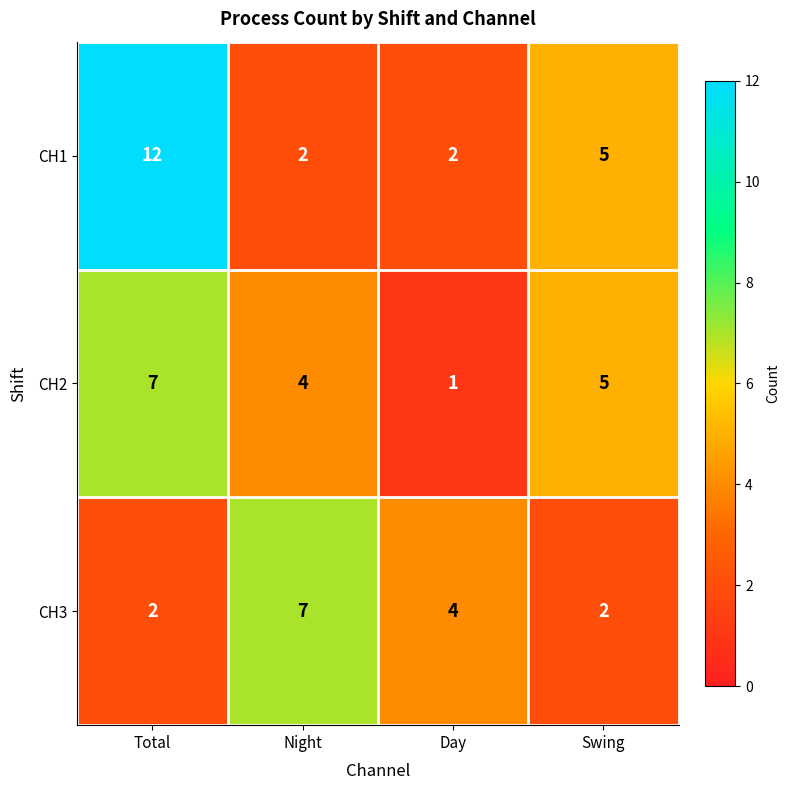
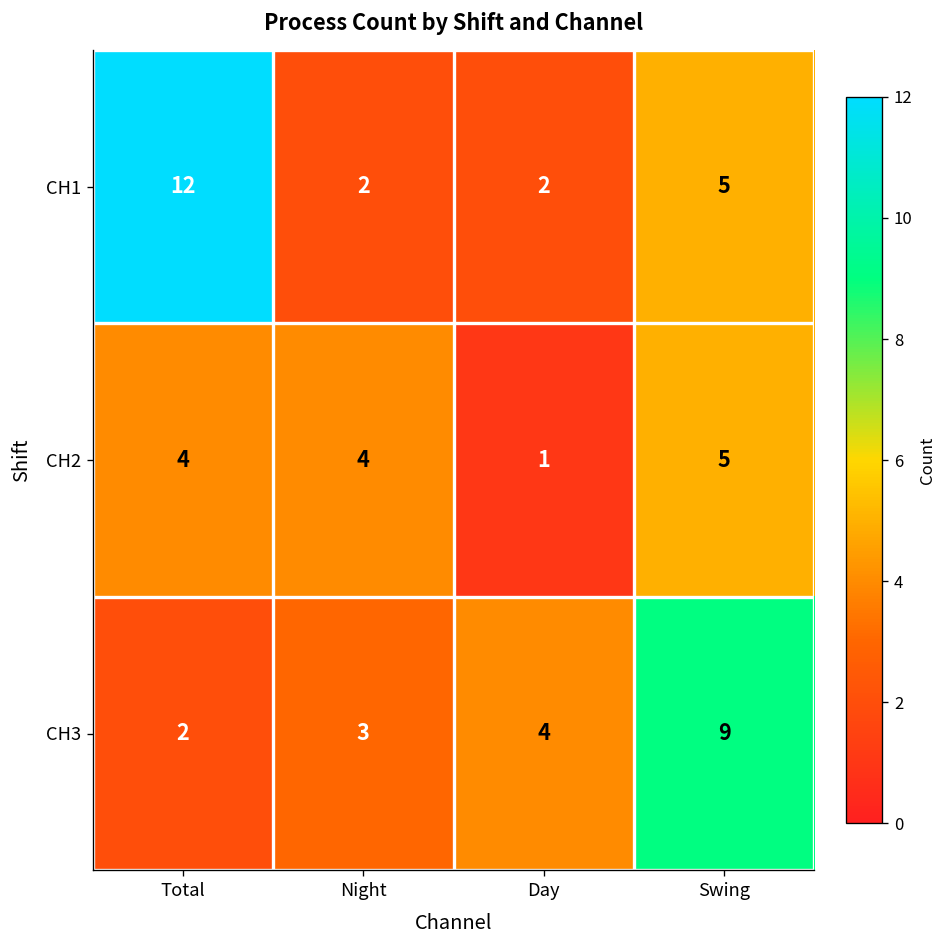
  {
    "CH1": {
      "Total": 12,
      "Night": 2,
      "Day": 2,
      "Swing": 5
    },
    "CH2": {
-     "Total": 7,
+     "Total": 4,
      "Night": 4,
      "Day": 1,
      "Swing": 5
    },
    "CH3": {
      "Total": 2,
-     "Night": 7,
+     "Night": 3,
      "Day": 4,
-     "Swing": 2
+     "Swing": 9
    }
  }
